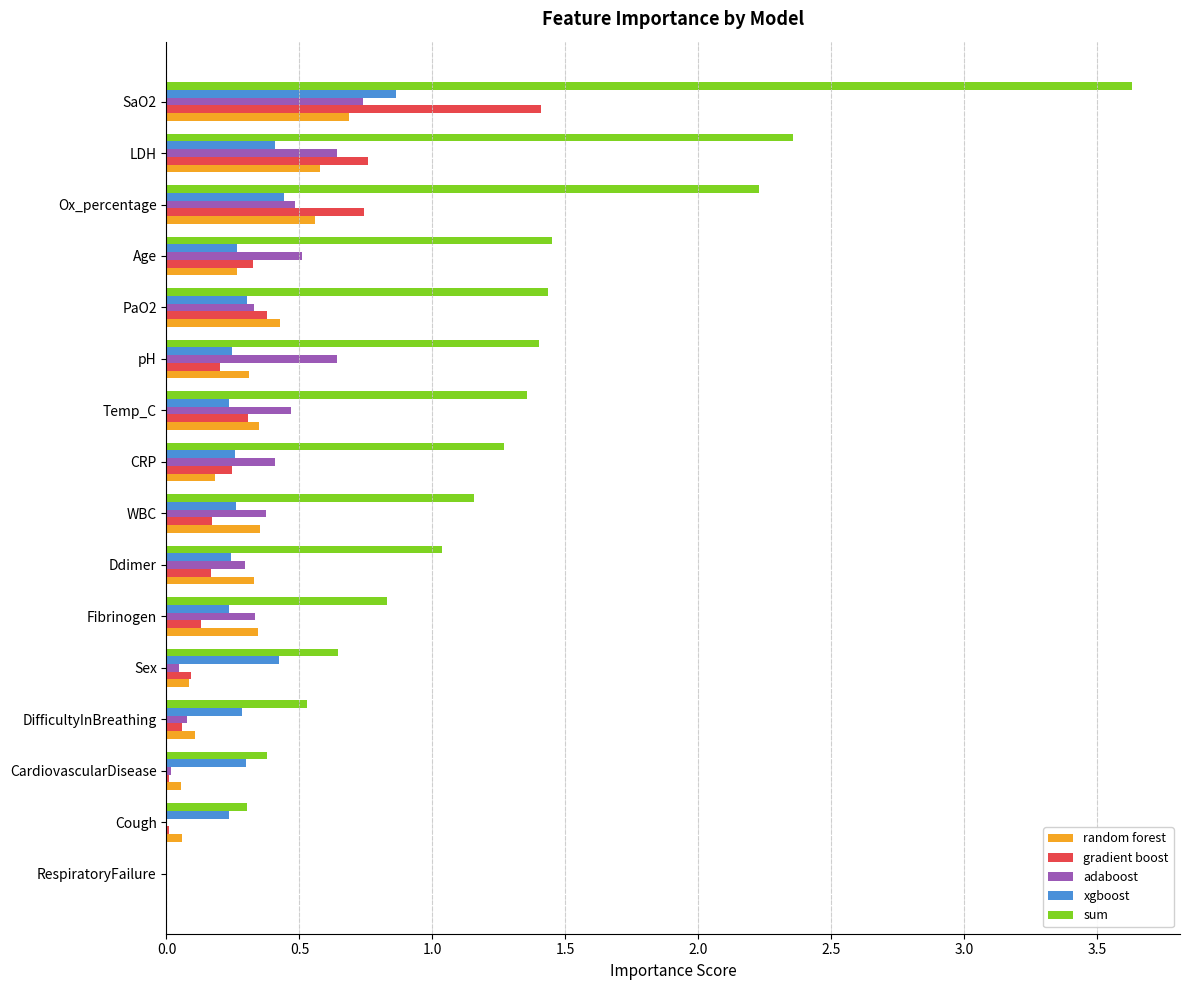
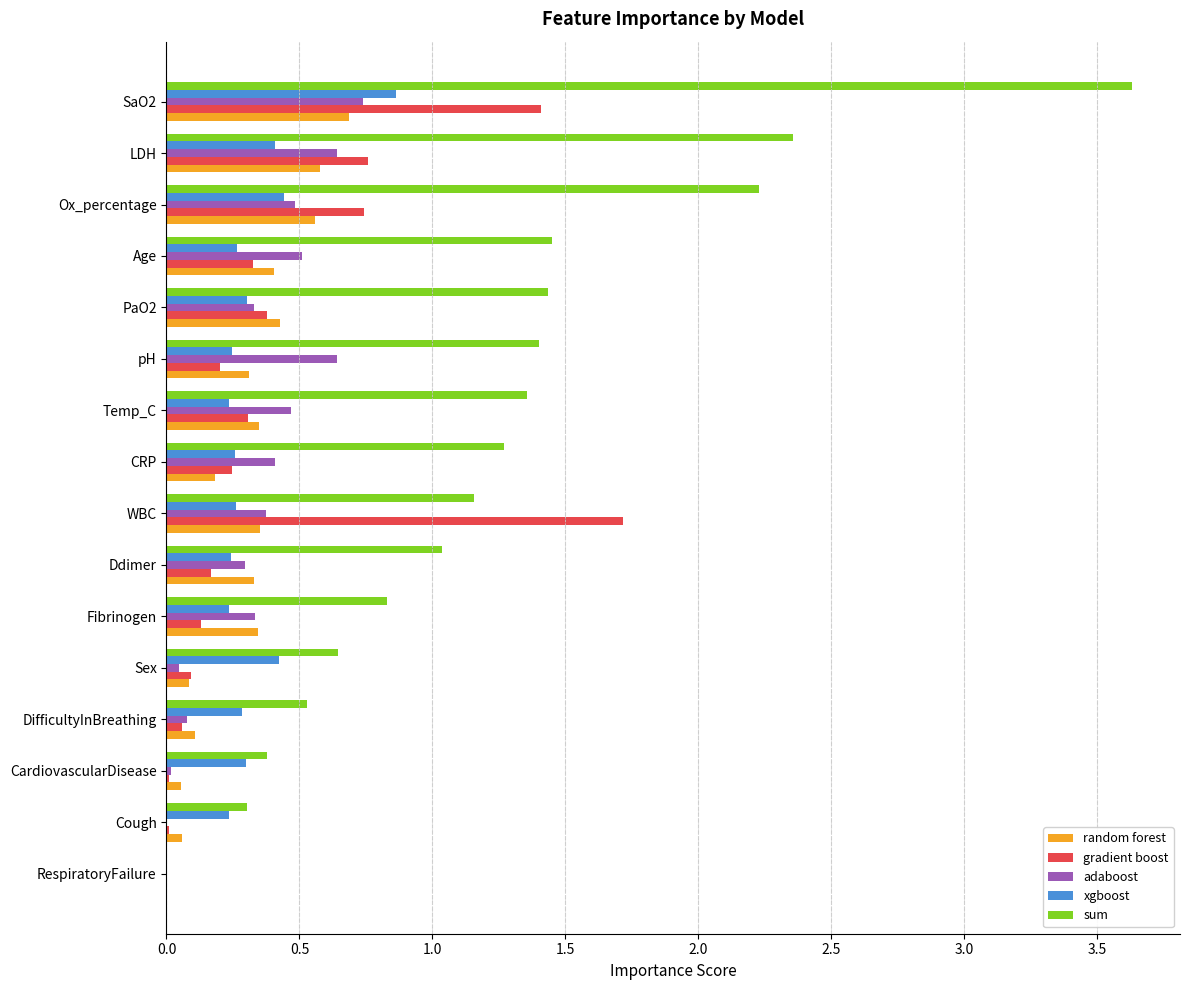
  {
    "random forest": {
      "SaO2": 0.69,
      "LDH": 0.58,
      "Ox_percentage": 0.56,
-     "Age": 0.26,
+     "Age": 0.41,
      "PaO2": 0.43,
      "pH": 0.31,
      "Temp_C": 0.35,
      "CRP": 0.18,
      "WBC": 0.35,
      "Ddimer": 0.33,
      "Fibrinogen": 0.34,
      "Sex": 0.08,
      "DifficultyInBreathing": 0.11,
      "CardiovascularDisease": 0.06,
      "Cough": 0.06,
      "RespiratoryFailure": 0.00
    },
    "gradient boost": {
      "SaO2": 1.41,
      "LDH": 0.76,
      "Ox_percentage": 0.74,
      "Age": 0.32,
      "PaO2": 0.38,
      "pH": 0.20,
      "Temp_C": 0.30,
      "CRP": 0.25,
-     "WBC": 0.17,
+     "WBC": 1.72,
      "Ddimer": 0.17,
      "Fibrinogen": 0.13,
      "Sex": 0.09,
      "DifficultyInBreathing": 0.06,
      "RespiratoryFailure": 0.00
    },
    "adaboost": {
      "SaO2": 0.74,
      "LDH": 0.64,
      "Ox_percentage": 0.48,
      "Age": 0.51,
      "PaO2": 0.33,
      "pH": 0.64,
      "Temp_C": 0.47,
      "CRP": 0.41,
      "WBC": 0.38,
      "Ddimer": 0.30,
      "Fibrinogen": 0.33,
      "Sex": 0.05,
      "DifficultyInBreathing": 0.08,
      "CardiovascularDisease": 0.02,
      "Cough": 0.00,
      "RespiratoryFailure": 0.00
    },
    "xgboost": {
      "SaO2": 0.86,
      "LDH": 0.41,
      "Ox_percentage": 0.44,
      "Age": 0.26,
      "PaO2": 0.30,
      "pH": 0.25,
      "Temp_C": 0.23,
      "CRP": 0.26,
      "WBC": 0.26,
      "Ddimer": 0.24,
      "Fibrinogen": 0.23,
      "Sex": 0.42,
      "DifficultyInBreathing": 0.29,
      "CardiovascularDisease": 0.30,
      "Cough": 0.24,
      "RespiratoryFailure": 0.00
    },
    "sum": {
      "SaO2": 3.63,
      "LDH": 2.36,
      "Ox_percentage": 2.23,
      "Age": 1.45,
      "PaO2": 1.43,
      "pH": 1.40,
      "Temp_C": 1.36,
      "CRP": 1.27,
      "WBC": 1.16,
      "Ddimer": 1.04,
      "Fibrinogen": 0.83,
      "Sex": 0.65,
      "DifficultyInBreathing": 0.53,
      "CardiovascularDisease": 0.38,
      "Cough": 0.30,
      "RespiratoryFailure": 0.00
    }
  }
